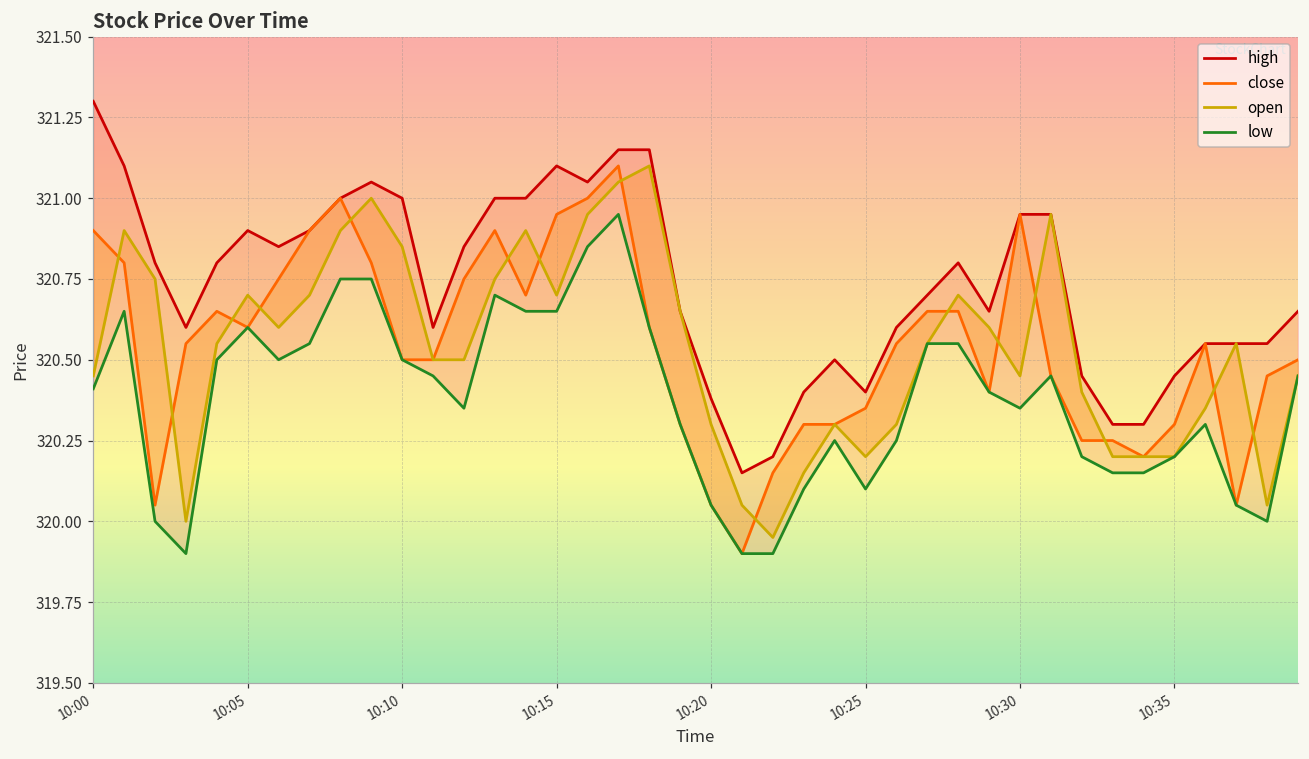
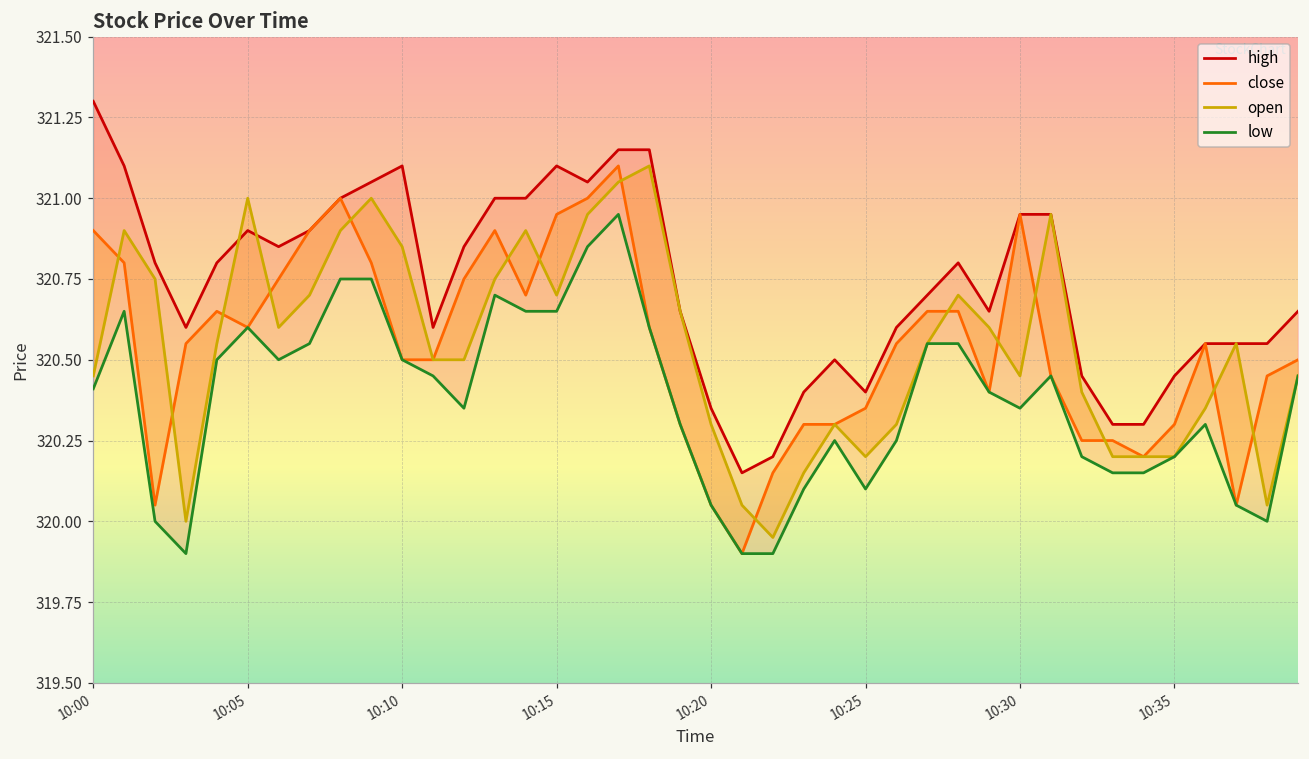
  {
    "high": {
      "10:00": 321.30,
      "10:05": 320.90,
-     "10:10": 321.0,
+     "10:10": 321.1,
      "10:15": 321.10,
-     "10:20": 320.38,
+     "10:20": 320.35,
      "10:25": 320.40,
      "10:35": 320.45
    },
    "open": {
      "10:00": 320.45,
-     "10:05": 320.7,
+     "10:05": 321.0,
      "10:15": 320.7,
      "10:25": 320.2,
      "10:30": 320.45
    },
    "low": {
      "10:00": 320.41,
      "10:15": 320.65,
      "10:25": 320.10,
      "10:30": 320.35
    }
  }
